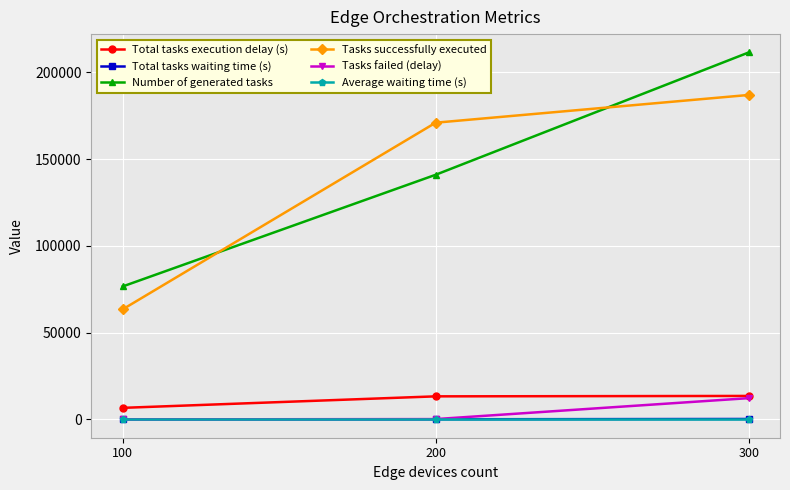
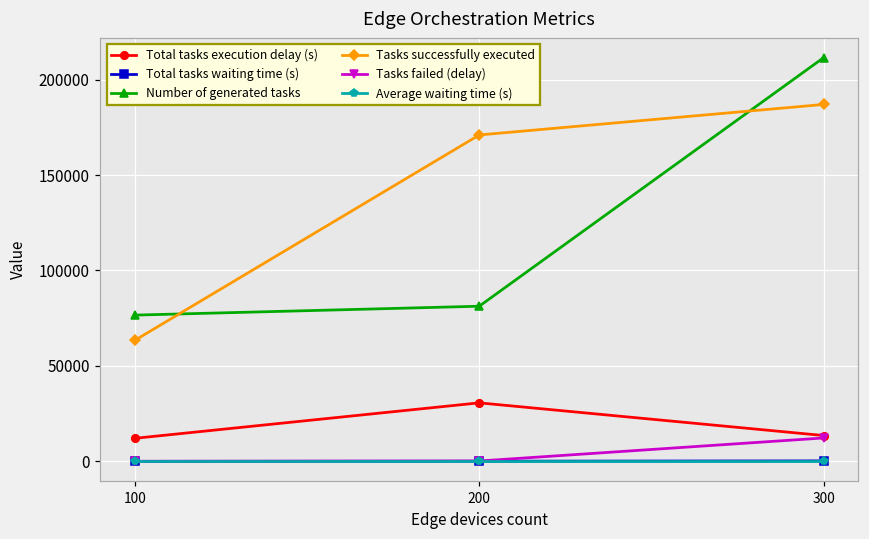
  {
    "Total tasks execution delay (s)": {
-     "100": 7000,
-     "200": 13000
+     "100": 12000,
+     "200": 31000
    },
    "Average waiting time (s)": {
      "300": 0
    },
    "Number of generated tasks": {
      "100": 77000,
-     "200": 141000,
+     "200": 81000,
      "300": 212000
    },
    "Tasks successfully executed": {
      "100": 63000,
      "200": 171000,
      "300": 187000
    }
  }
